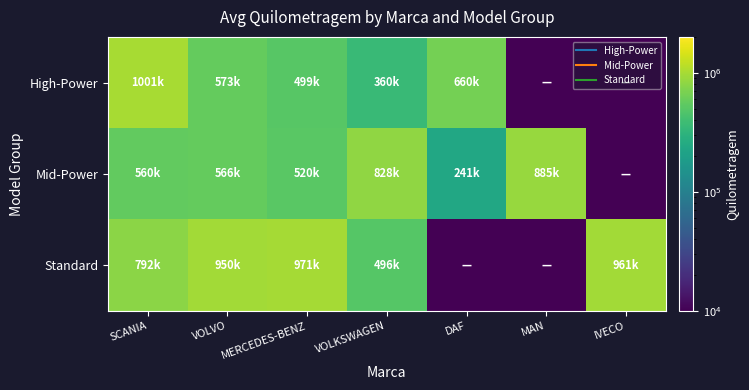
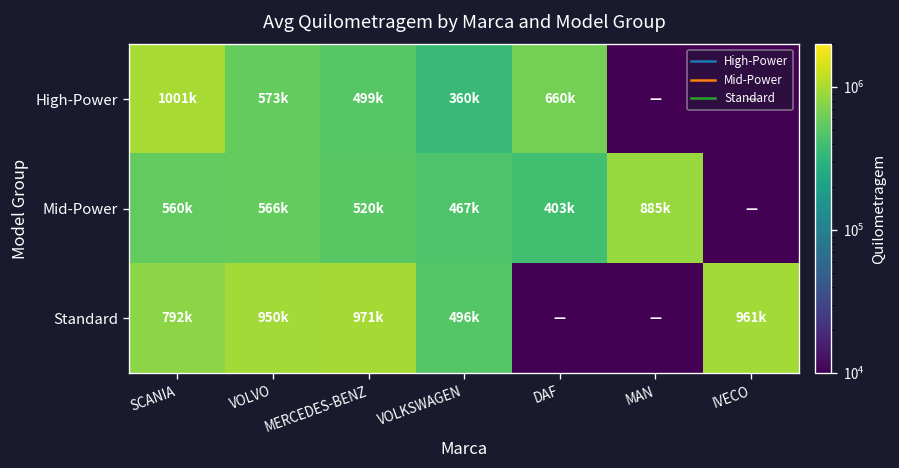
  {
    "High-Power": {
      "SCANIA": "1001k",
      "VOLVO": "573k",
      "MERCEDES-BENZ": "499k",
      "VOLKSWAGEN": "360k",
      "DAF": "660k"
    },
    "Mid-Power": {
      "SCANIA": "560k",
      "VOLVO": "566k",
      "MERCEDES-BENZ": "520k",
-     "VOLKSWAGEN": "828k",
-     "DAF": "241k",
+     "VOLKSWAGEN": "467k",
+     "DAF": "403k",
      "MAN": "885k"
    },
    "Standard": {
      "SCANIA": "792k",
      "VOLVO": "950k",
      "MERCEDES-BENZ": "971k",
      "VOLKSWAGEN": "496k",
      "IVECO": "961k"
    }
  }
